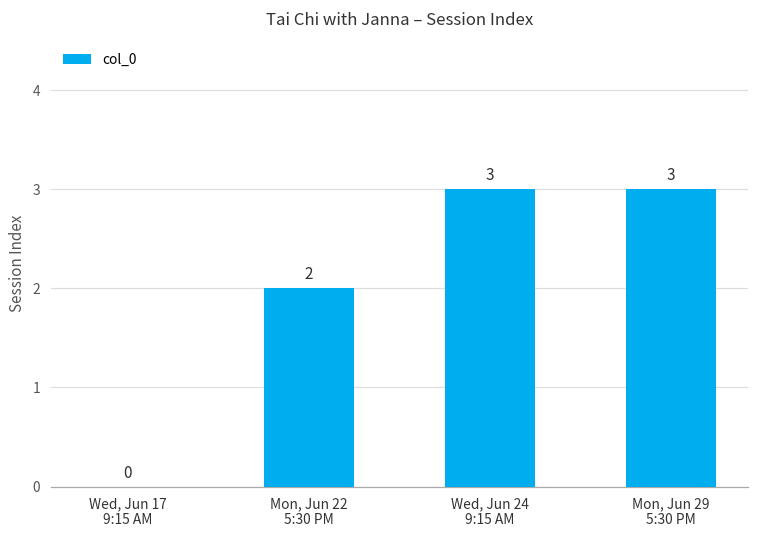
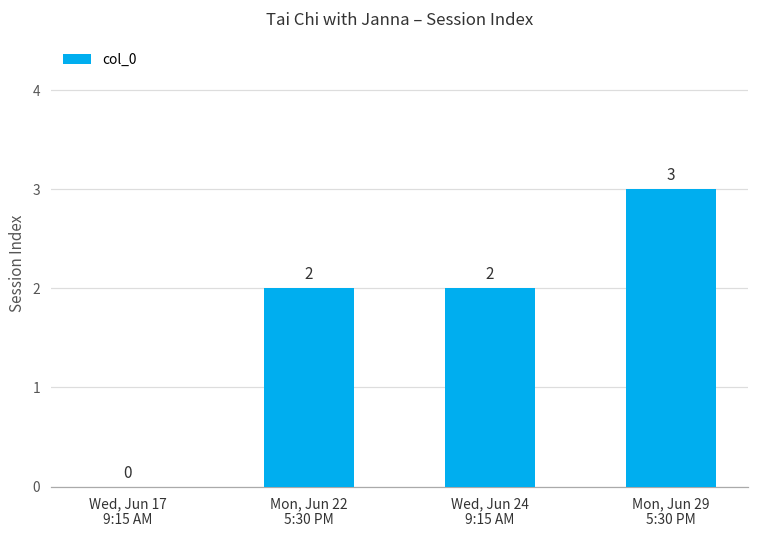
  {
    "Wed, Jun 17 9:15 AM": 0,
    "Mon, Jun 22 5:30 PM": 2,
-   "Wed, Jun 24 9:15 AM": 3,
+   "Wed, Jun 24 9:15 AM": 2,
    "Mon, Jun 29 5:30 PM": 3
  }
